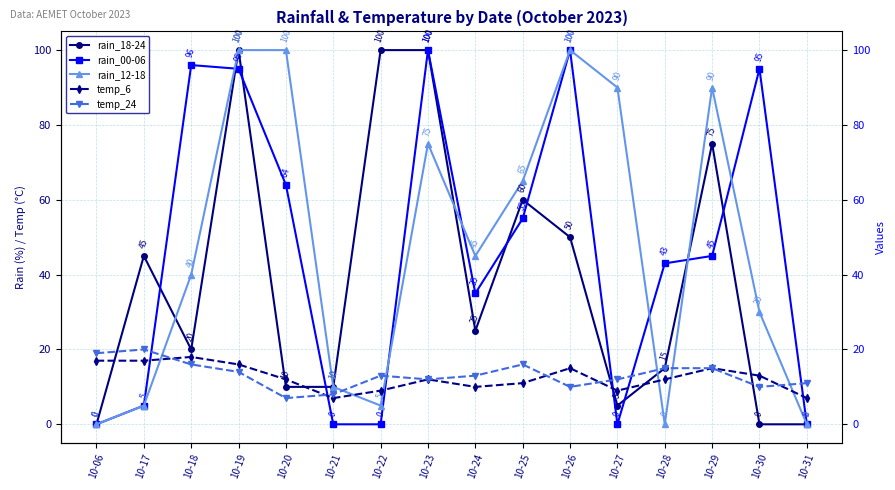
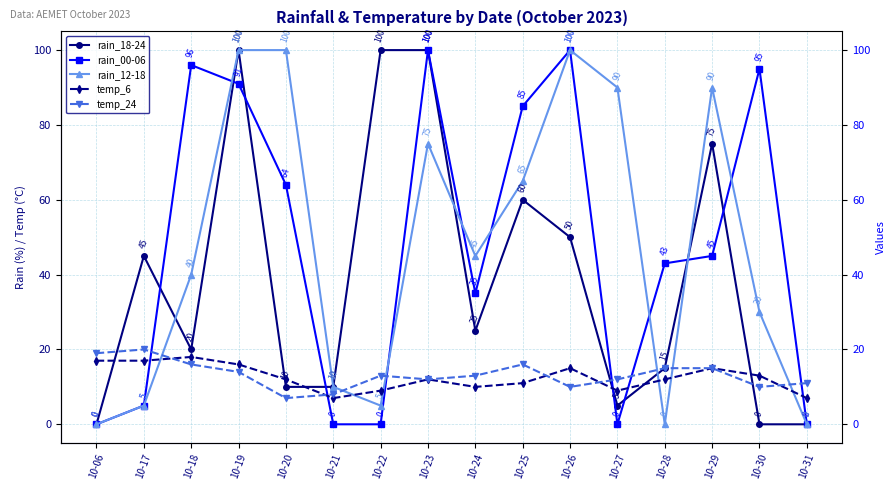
  {
    "rain_00-06": {
      "10-18": 96,
-     "10-19": 95,
+     "10-19": 91,
      "10-20": 64,
      "10-21": 0,
      "10-22": 0,
      "10-24": 35,
-     "10-25": 55,
+     "10-25": 85,
      "10-27": 0,
      "10-28": 43,
      "10-29": 45,
      "10-30": 95
    }
  }
